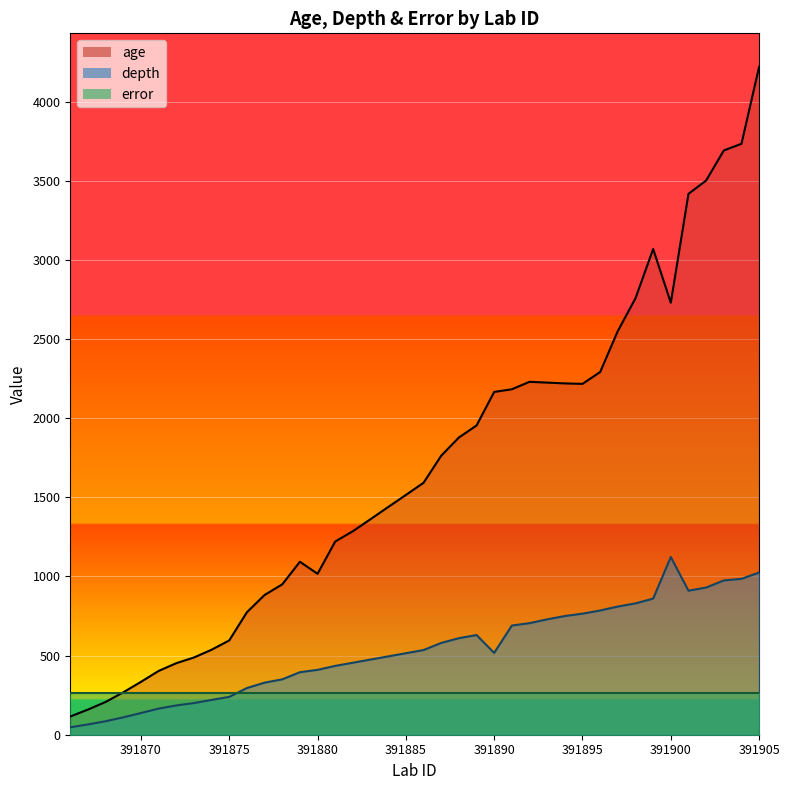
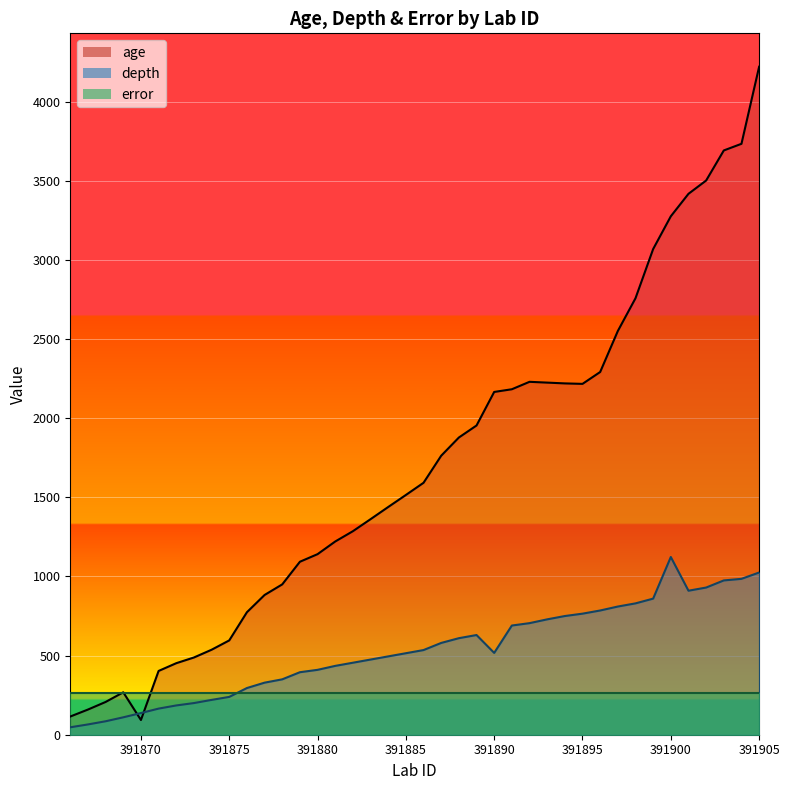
  {
    "age": {
-     "391870": 330,
+     "391870": 90,
      "391875": 600,
-     "391880": 1020,
+     "391880": 1140,
      "391885": 1520,
      "391890": 2170,
      "391895": 2220,
-     "391900": 2730,
+     "391900": 3280,
      "391905": 4220
    },
    "depth": {
      "391870": 140,
      "391875": 240,
      "391880": 410,
      "391885": 520,
      "391890": 520,
      "391895": 770,
      "391900": 1120,
      "391905": 1030
    },
    "error": {
      "391870": 270,
      "391875": 270,
      "391880": 270,
      "391885": 270,
      "391890": 270,
      "391895": 270,
      "391900": 270,
      "391905": 270
    }
  }
